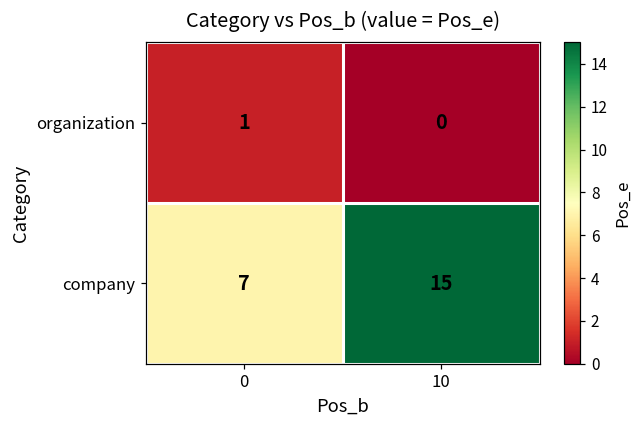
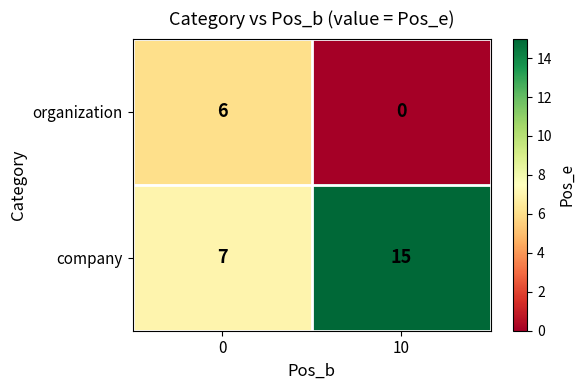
  {
    "organization": {
-     "0": 1,
+     "0": 6,
      "10": 0
    },
    "company": {
      "0": 7,
      "10": 15
    }
  }
